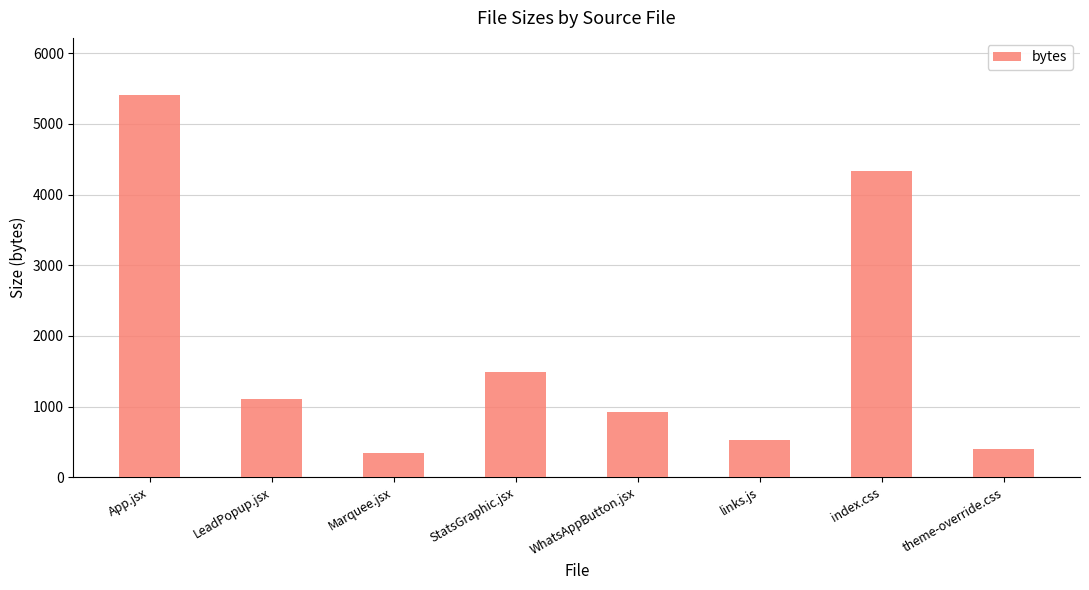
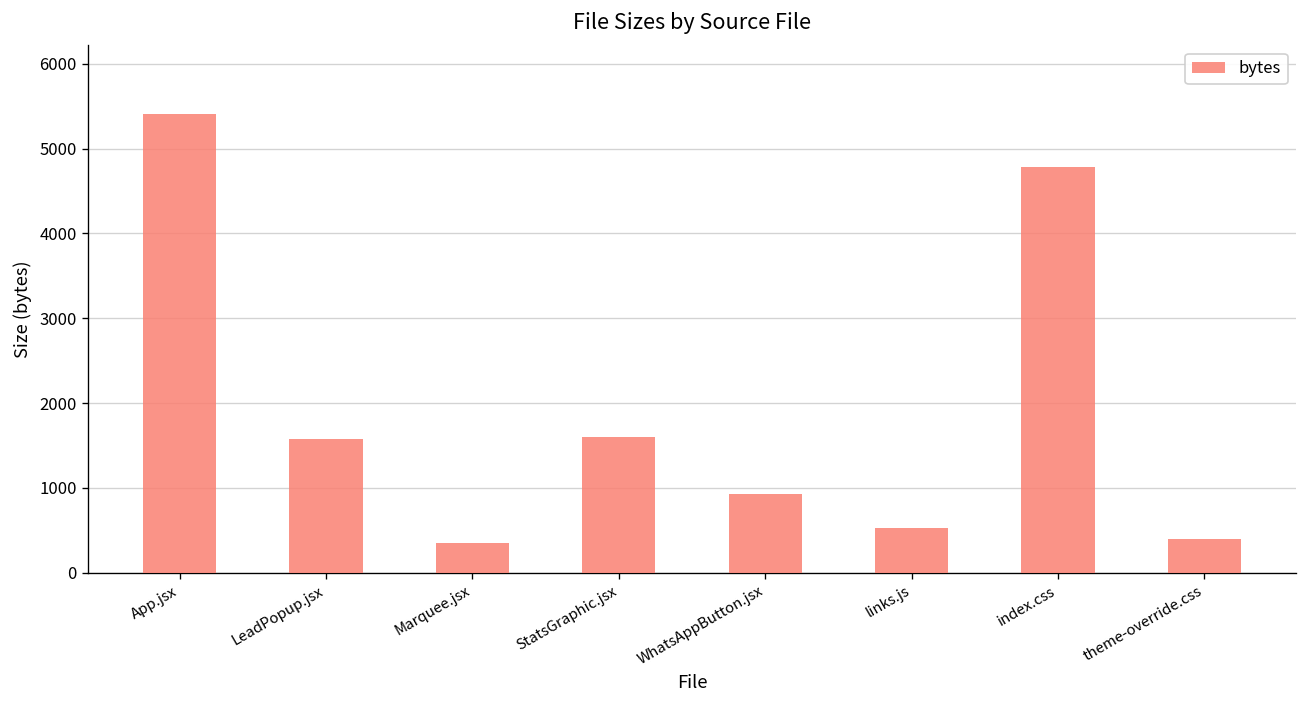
  {
    "App.jsx": 5400,
-   "LeadPopup.jsx": 1100,
+   "LeadPopup.jsx": 1600,
    "Marquee.jsx": 300,
-   "StatsGraphic.jsx": 1500,
+   "StatsGraphic.jsx": 1600,
    "WhatsAppButton.jsx": 900,
    "links.js": 500,
-   "index.css": 4300,
+   "index.css": 4800,
    "theme-override.css": 400
  }
